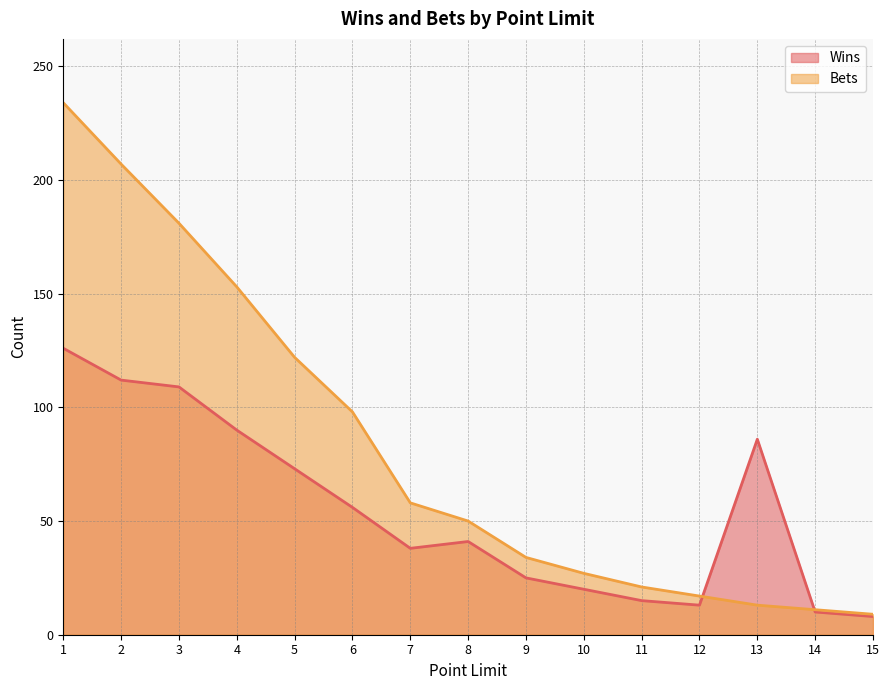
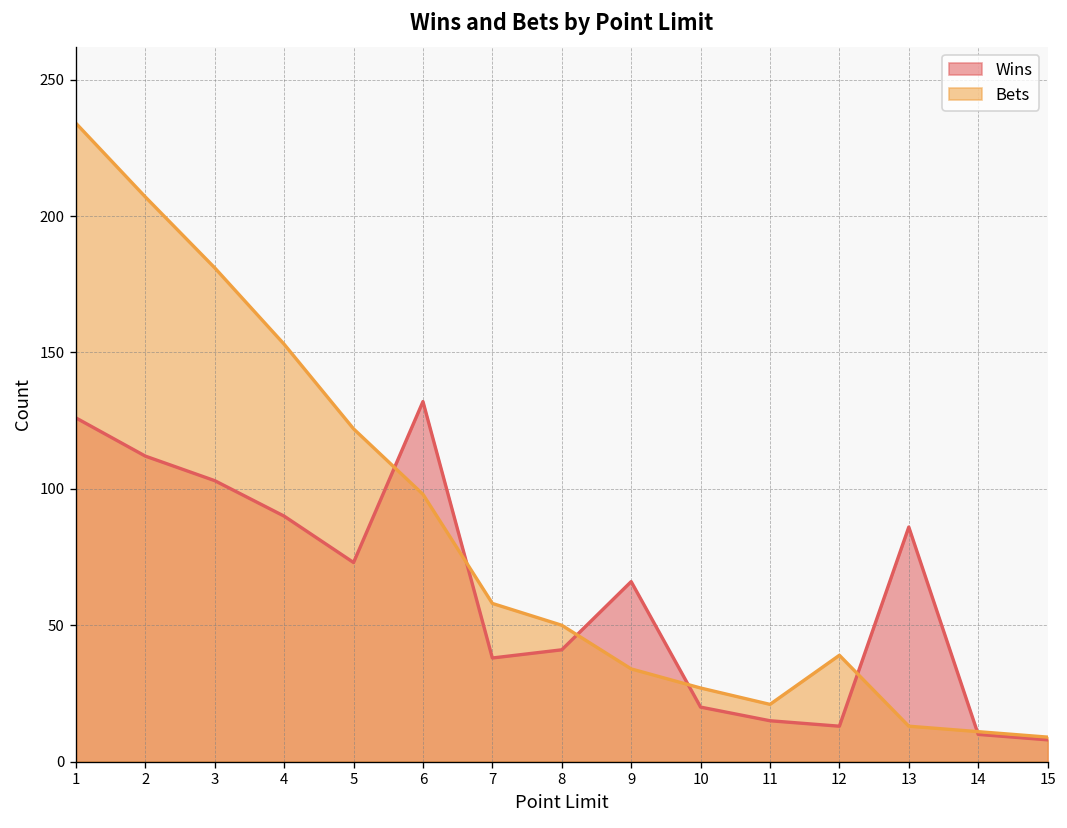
  {
    "Wins": {
      "1": 126,
      "2": 112,
-     "3": 109,
+     "3": 103,
      "4": 90,
      "5": 73,
-     "6": 56,
+     "6": 132,
      "7": 38,
      "8": 41,
-     "9": 25,
+     "9": 66,
      "10": 20,
      "11": 15,
      "12": 13,
      "13": 86
    },
    "Bets": {
      "1": 234,
      "2": 207,
      "3": 181,
      "4": 153,
      "5": 122,
      "6": 98,
      "7": 58,
      "8": 50,
      "9": 34,
      "10": 27,
      "11": 21,
-     "12": 17,
+     "12": 39,
      "13": 13
    }
  }
